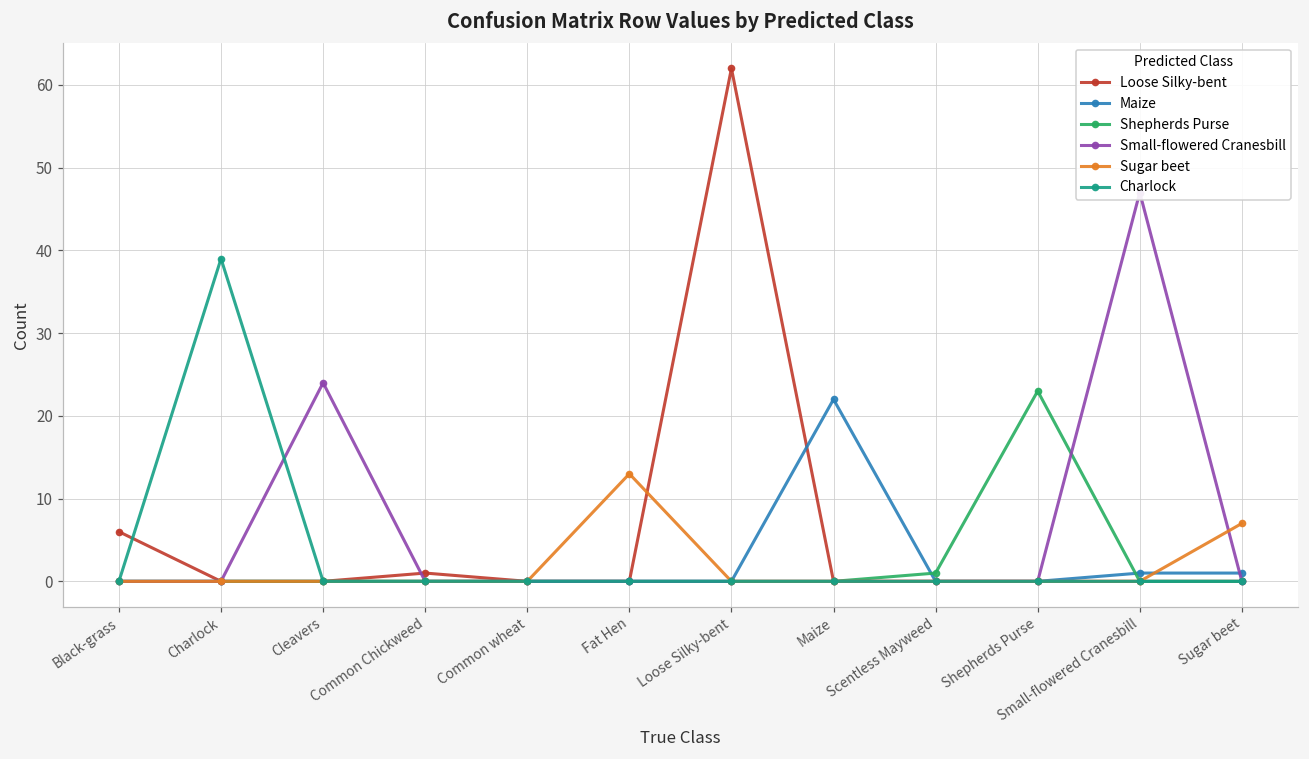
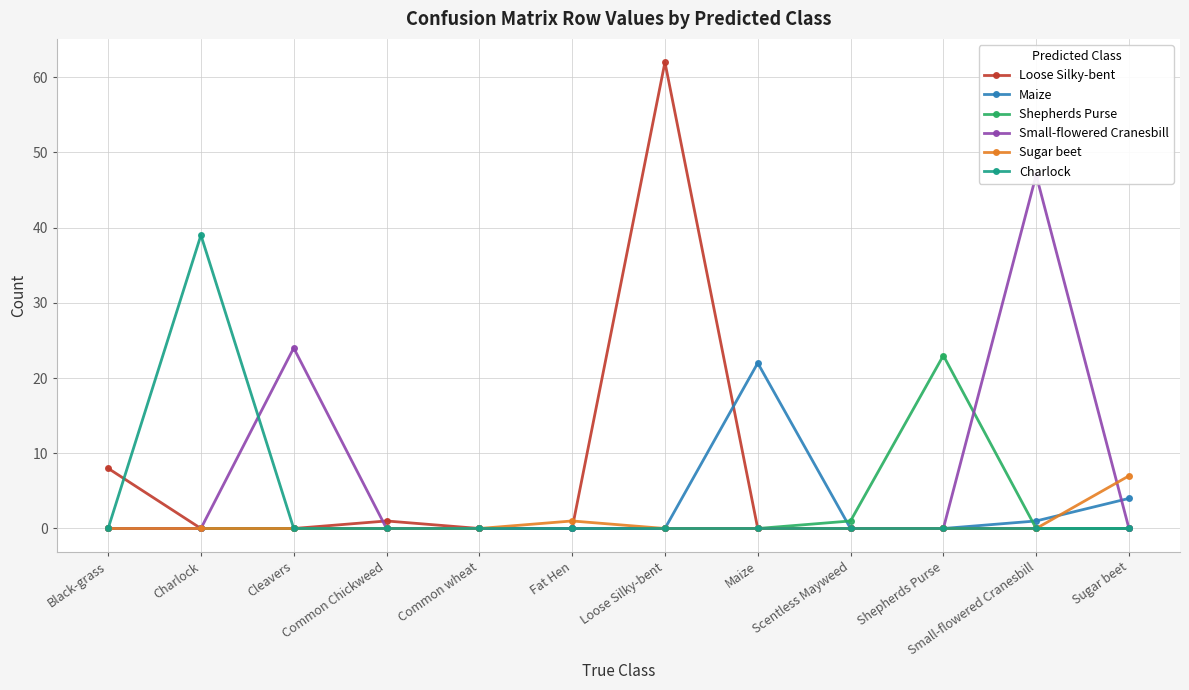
  {
    "Loose Silky-bent": {
-     "Black-grass": 6,
+     "Black-grass": 8,
      "Common Chickweed": 1,
      "Loose Silky-bent": 62
    },
    "Maize": {
      "Maize": 22,
      "Small-flowered Cranesbill": 1,
-     "Sugar beet": 1
+     "Sugar beet": 4
    },
    "Small-flowered Cranesbill": {
      "Cleavers": 24
    },
    "Sugar beet": {
-     "Fat Hen": 13,
+     "Fat Hen": 1,
      "Sugar beet": 7
    }
  }
